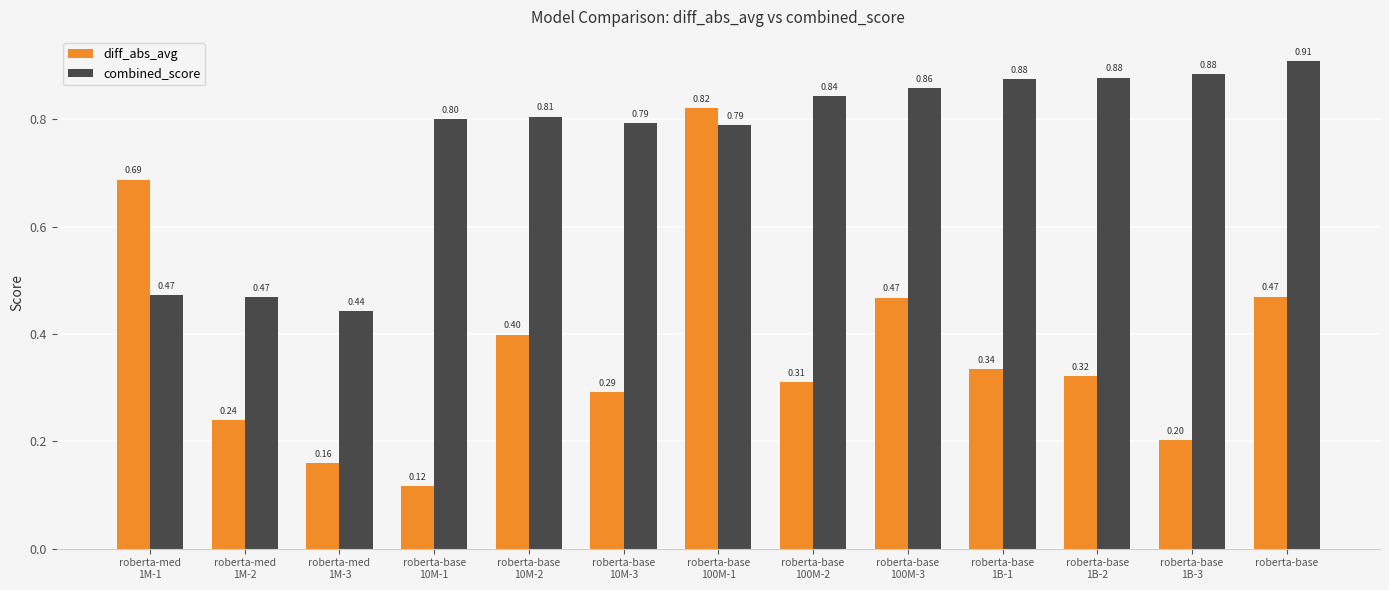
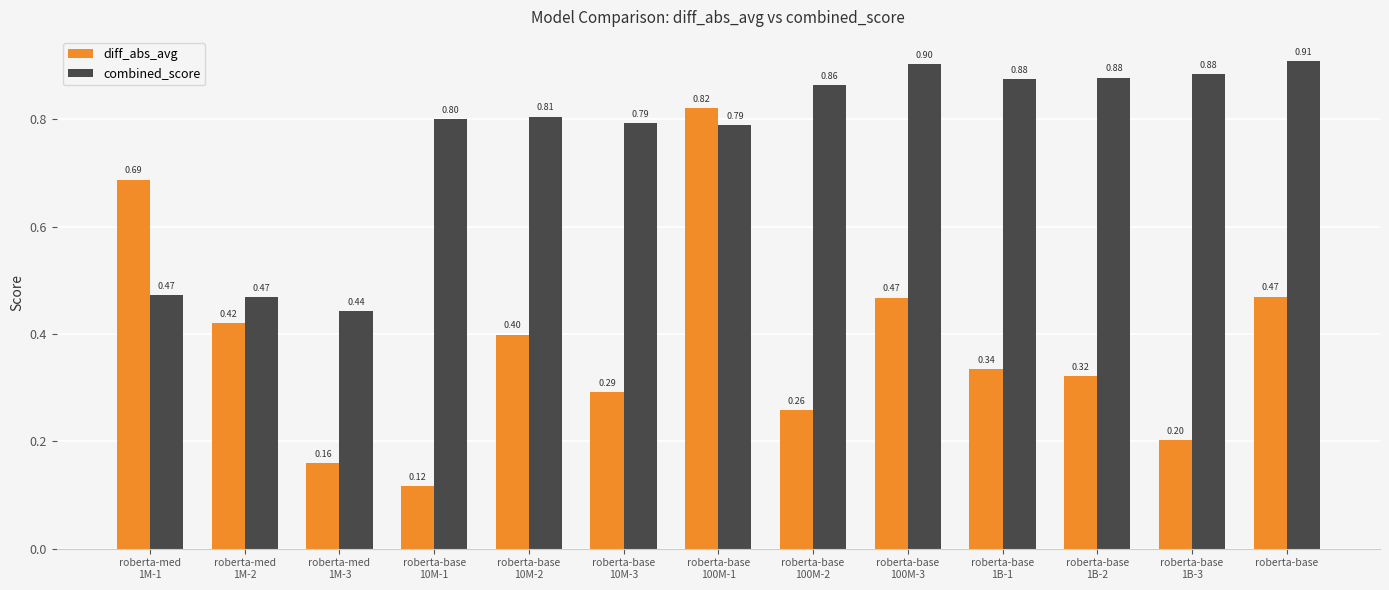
  {
    "diff_abs_avg": {
      "roberta-med 1M-1": 0.69,
-     "roberta-med 1M-2": 0.24,
+     "roberta-med 1M-2": 0.42,
      "roberta-med 1M-3": 0.16,
      "roberta-base 10M-1": 0.12,
      "roberta-base 10M-2": 0.40,
      "roberta-base 10M-3": 0.29,
      "roberta-base 100M-1": 0.82,
-     "roberta-base 100M-2": 0.31,
+     "roberta-base 100M-2": 0.26,
      "roberta-base 100M-3": 0.47,
      "roberta-base 1B-1": 0.34,
      "roberta-base 1B-2": 0.32,
      "roberta-base 1B-3": 0.20,
      "roberta-base": 0.47
    },
    "combined_score": {
      "roberta-med 1M-1": 0.47,
      "roberta-med 1M-2": 0.47,
      "roberta-med 1M-3": 0.44,
      "roberta-base 10M-1": 0.80,
      "roberta-base 10M-2": 0.81,
      "roberta-base 10M-3": 0.79,
      "roberta-base 100M-1": 0.79,
-     "roberta-base 100M-2": 0.84,
-     "roberta-base 100M-3": 0.86,
+     "roberta-base 100M-2": 0.86,
+     "roberta-base 100M-3": 0.90,
      "roberta-base 1B-1": 0.88,
      "roberta-base 1B-2": 0.88,
      "roberta-base 1B-3": 0.88,
      "roberta-base": 0.91
    }
  }
